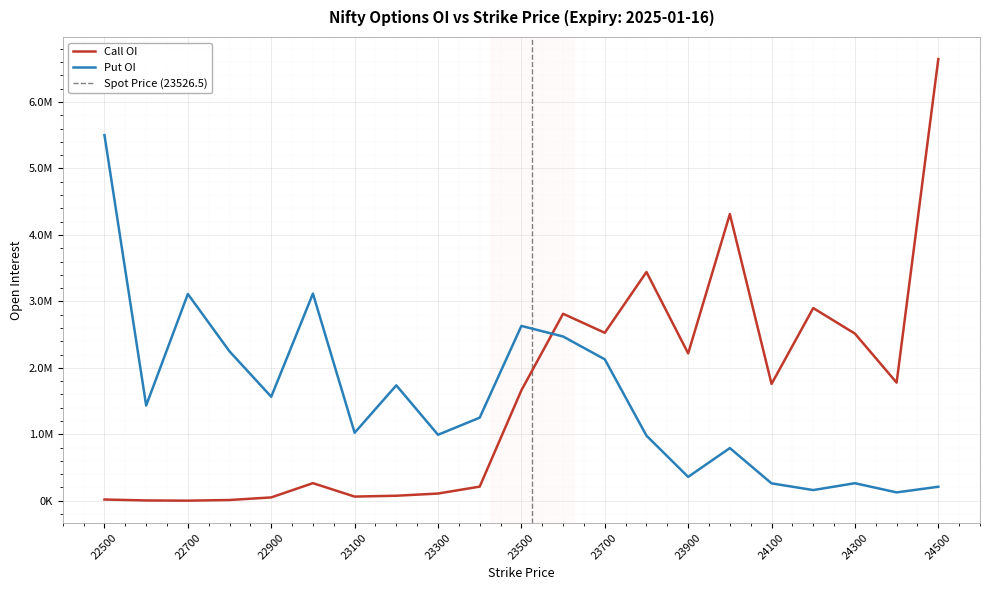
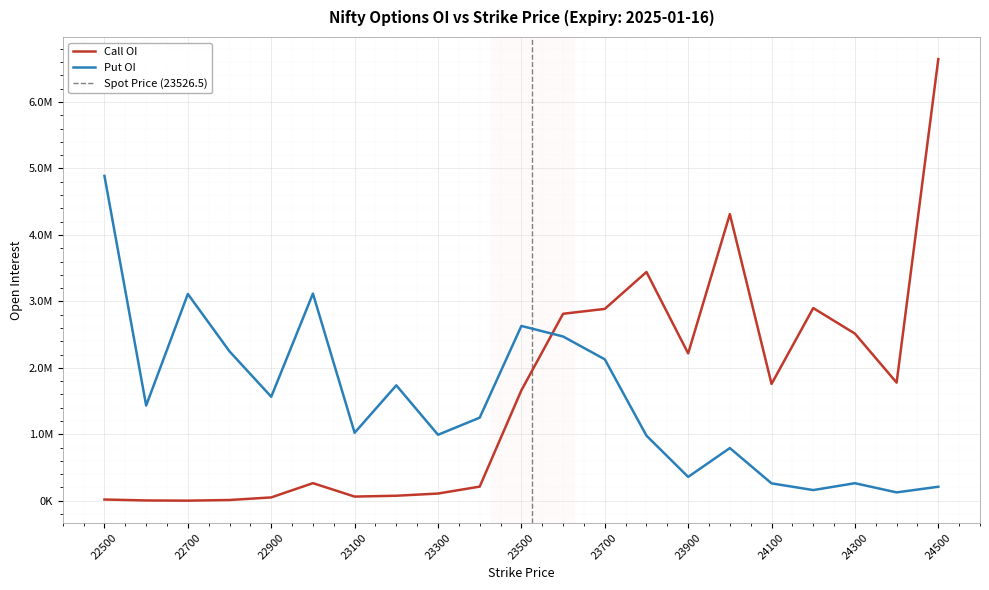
  {
    "Call OI": {
      "22500": 0,
      "22700": 0,
      "22900": 0,
      "23100": 100000,
      "23300": 100000,
      "23500": 1700000,
-     "23700": 2500000,
+     "23700": 2900000,
      "23900": 2200000,
      "24100": 1800000,
      "24300": 2500000,
      "24500": 6600000
    },
    "Put OI": {
-     "22500": 5500000,
+     "22500": 4900000,
      "22700": 3100000,
      "22900": 1600000,
      "23100": 1000000,
      "23300": 1000000,
      "23500": 2600000,
      "23700": 2100000,
      "23900": 400000,
      "24100": 300000,
      "24300": 300000,
      "24500": 200000
    }
  }
